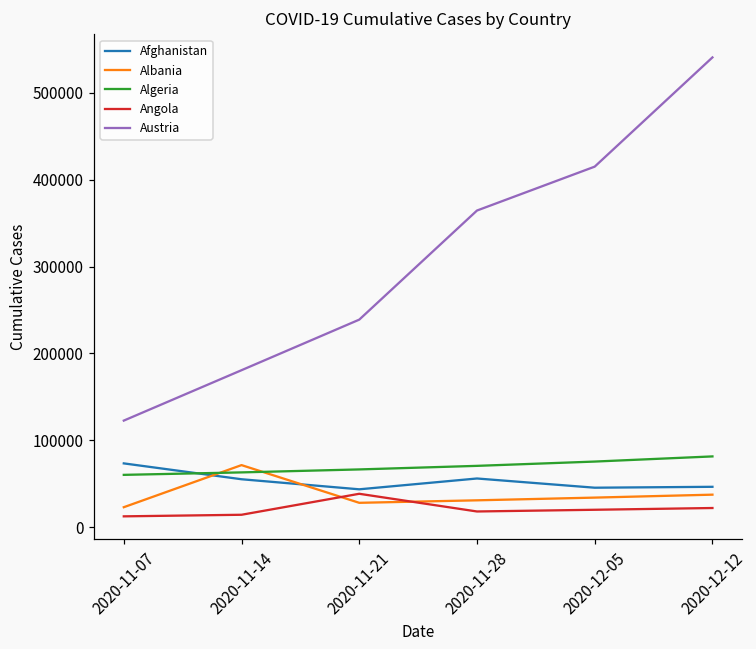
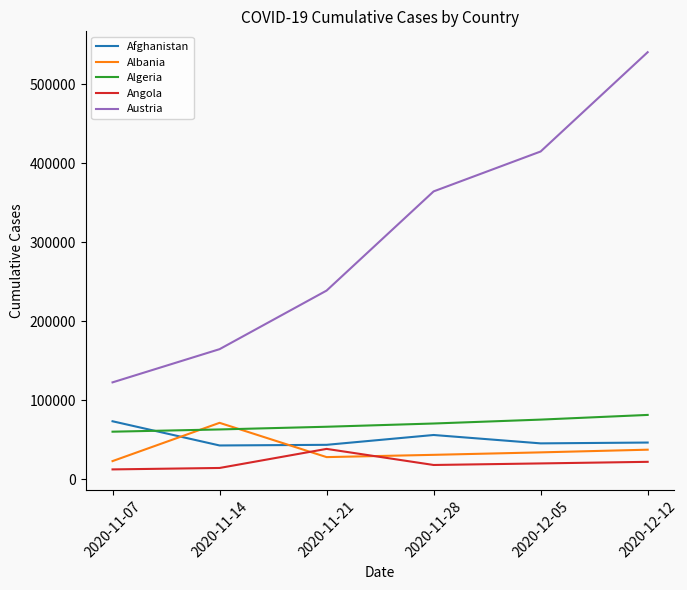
  {
    "Afghanistan": {
      "2020-11-07": 70000,
-     "2020-11-14": 60000,
+     "2020-11-14": 40000,
      "2020-11-21": 40000,
      "2020-11-28": 60000,
      "2020-12-05": 50000,
      "2020-12-12": 50000
    },
    "Albania": {
      "2020-11-07": 20000,
      "2020-11-14": 70000,
      "2020-11-21": 30000,
      "2020-11-28": 30000,
      "2020-12-05": 30000,
      "2020-12-12": 40000
    },
    "Algeria": {
      "2020-11-07": 60000,
      "2020-11-14": 60000,
      "2020-11-21": 70000,
      "2020-11-28": 70000,
      "2020-12-05": 80000,
      "2020-12-12": 80000
    },
    "Angola": {
      "2020-11-07": 10000,
      "2020-11-14": 10000,
      "2020-11-21": 40000,
      "2020-11-28": 20000,
      "2020-12-05": 20000,
      "2020-12-12": 20000
    },
    "Austria": {
      "2020-11-07": 120000,
-     "2020-11-14": 180000,
+     "2020-11-14": 160000,
      "2020-11-21": 240000,
      "2020-11-28": 360000,
      "2020-12-05": 420000,
      "2020-12-12": 540000
    }
  }
